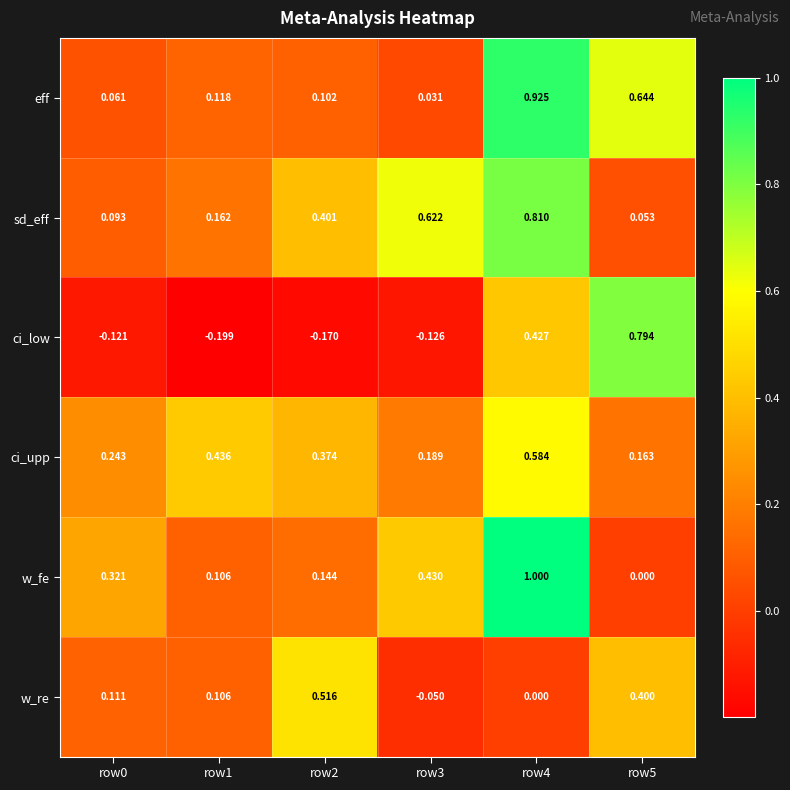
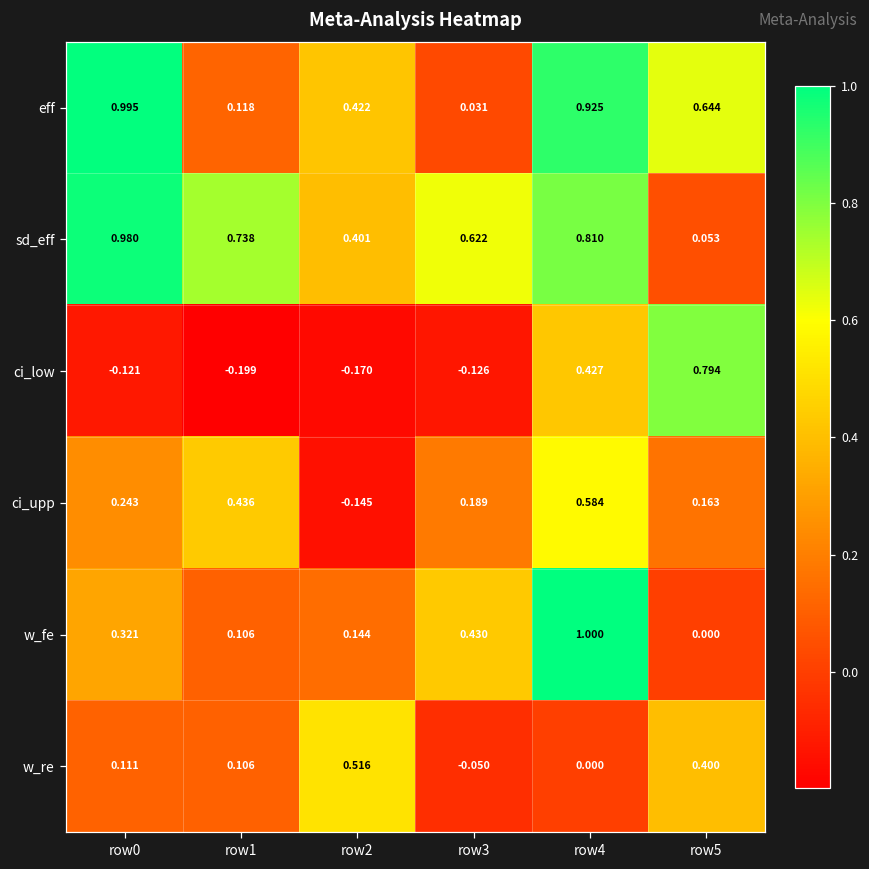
  {
    "eff": {
-     "row0": 0.061,
+     "row0": 0.995,
      "row1": 0.118,
-     "row2": 0.102,
+     "row2": 0.422,
      "row3": 0.031,
      "row4": 0.925,
      "row5": 0.644
    },
    "sd_eff": {
-     "row0": 0.093,
-     "row1": 0.162,
+     "row0": 0.980,
+     "row1": 0.738,
      "row2": 0.401,
      "row3": 0.622,
      "row4": 0.810,
      "row5": 0.053
    },
    "ci_low": {
      "row0": -0.121,
      "row1": -0.199,
      "row2": -0.170,
      "row3": -0.126,
      "row4": 0.427,
      "row5": 0.794
    },
    "ci_upp": {
      "row0": 0.243,
      "row1": 0.436,
-     "row2": 0.374,
+     "row2": -0.145,
      "row3": 0.189,
      "row4": 0.584,
      "row5": 0.163
    },
    "w_fe": {
      "row0": 0.321,
      "row1": 0.106,
      "row2": 0.144,
      "row3": 0.430,
      "row4": 1.000,
      "row5": 0.000
    },
    "w_re": {
      "row0": 0.111,
      "row1": 0.106,
      "row2": 0.516,
      "row3": -0.050,
      "row4": 0.000,
      "row5": 0.400
    }
  }
